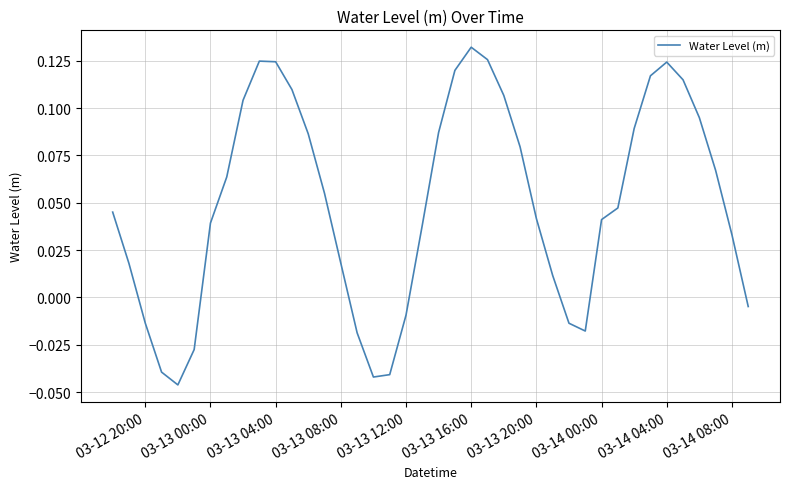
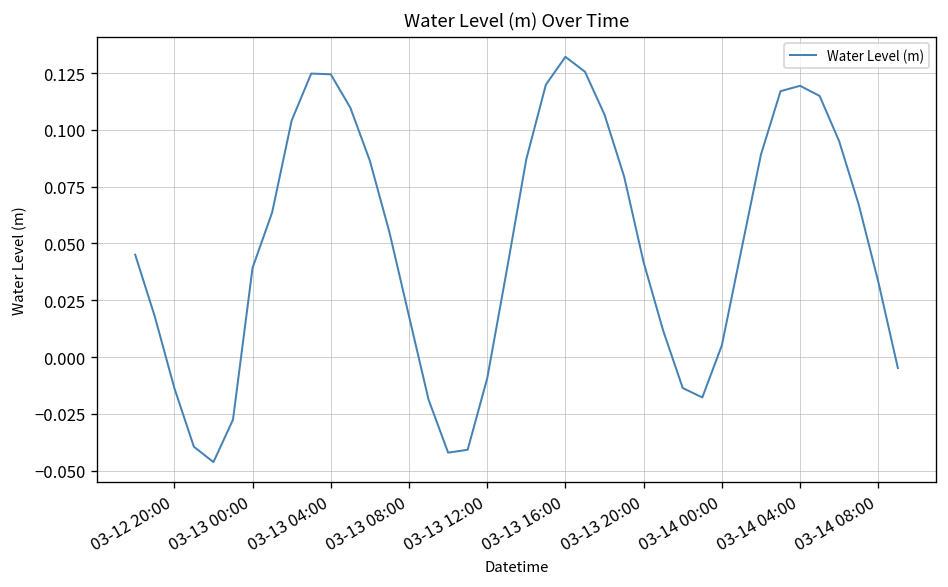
  {
    "03-12 20:00": -0.014,
    "03-13 00:00": 0.039,
    "03-13 04:00": 0.124,
    "03-13 08:00": 0.018,
    "03-13 12:00": -0.009,
    "03-13 16:00": 0.132,
    "03-13 20:00": 0.042,
-   "03-14 00:00": 0.041,
-   "03-14 04:00": 0.124,
+   "03-14 00:00": 0.005,
+   "03-14 04:00": 0.119,
    "03-14 08:00": 0.033
  }
